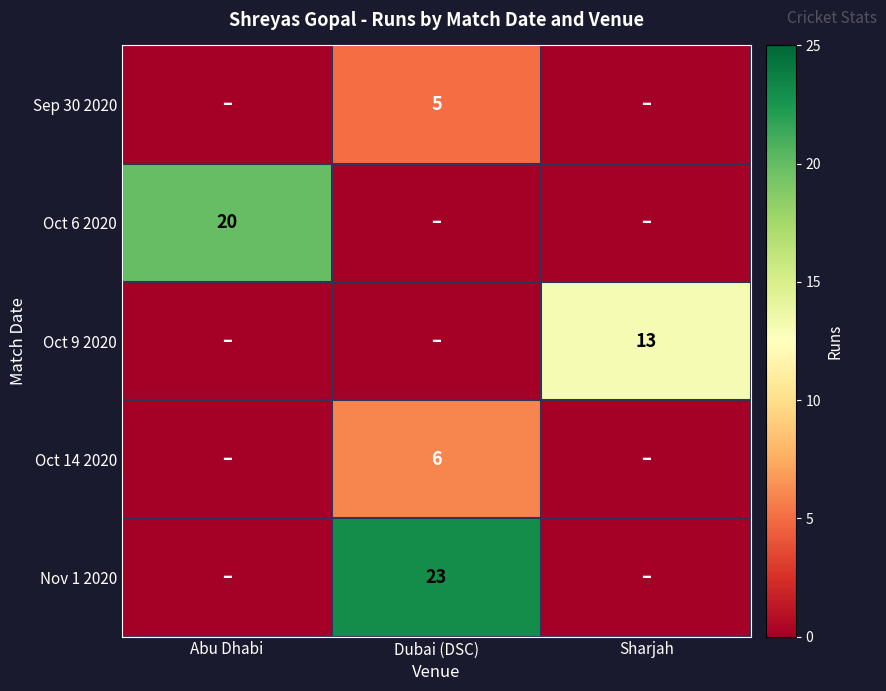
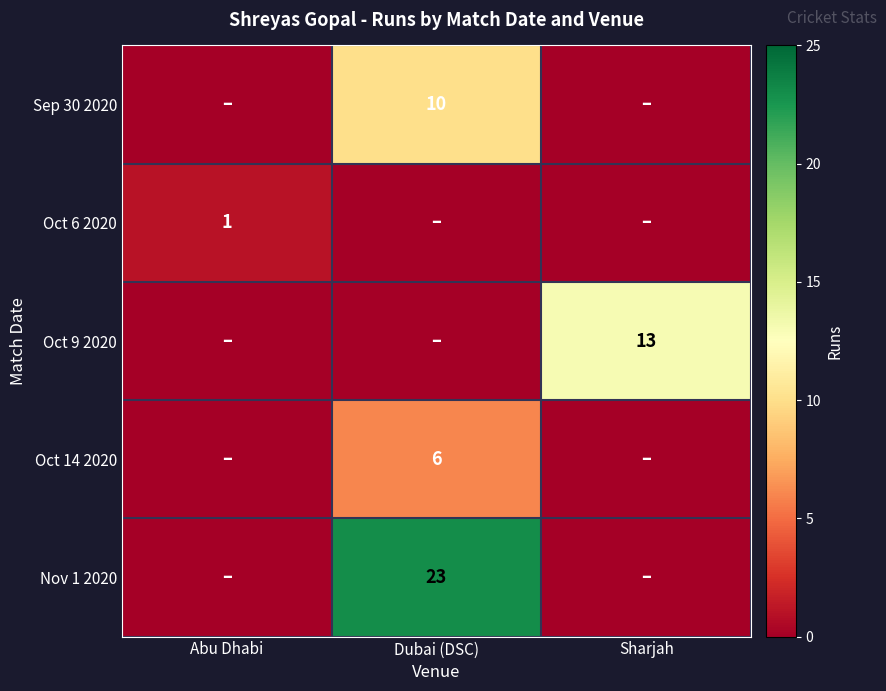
  {
    "Sep 30 2020": {
-     "Dubai (DSC)": 5
+     "Dubai (DSC)": 10
    },
    "Oct 6 2020": {
-     "Abu Dhabi": 20
+     "Abu Dhabi": 1
    },
    "Oct 9 2020": {
      "Sharjah": 13
    },
    "Oct 14 2020": {
      "Dubai (DSC)": 6
    },
    "Nov 1 2020": {
      "Dubai (DSC)": 23
    }
  }
